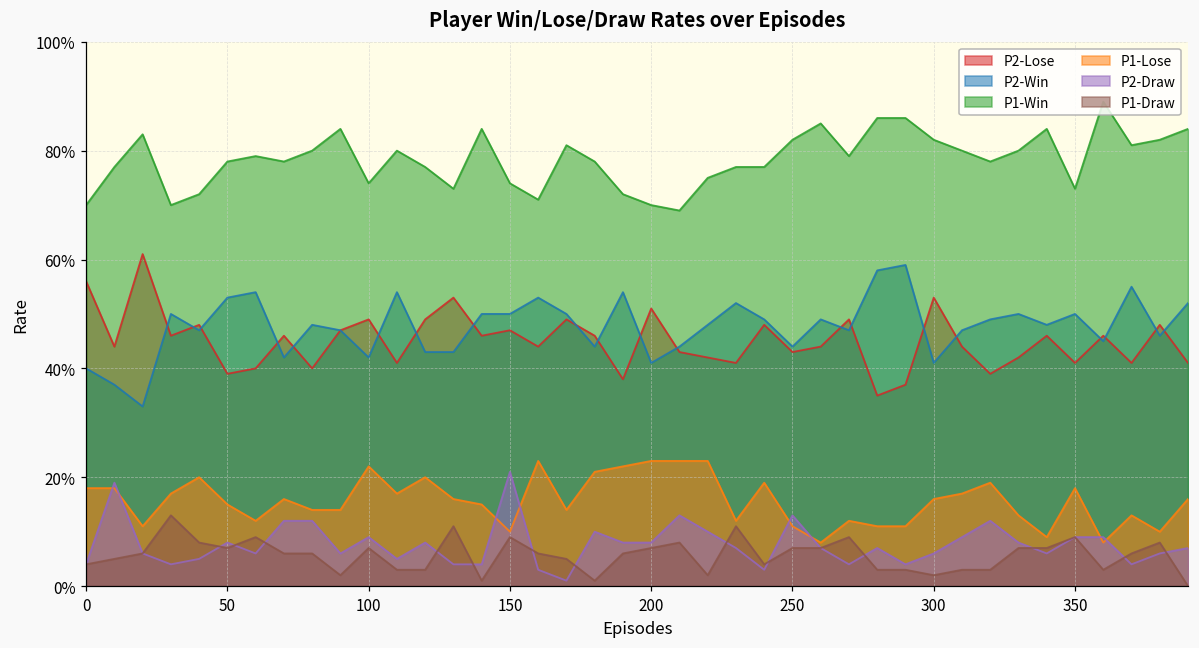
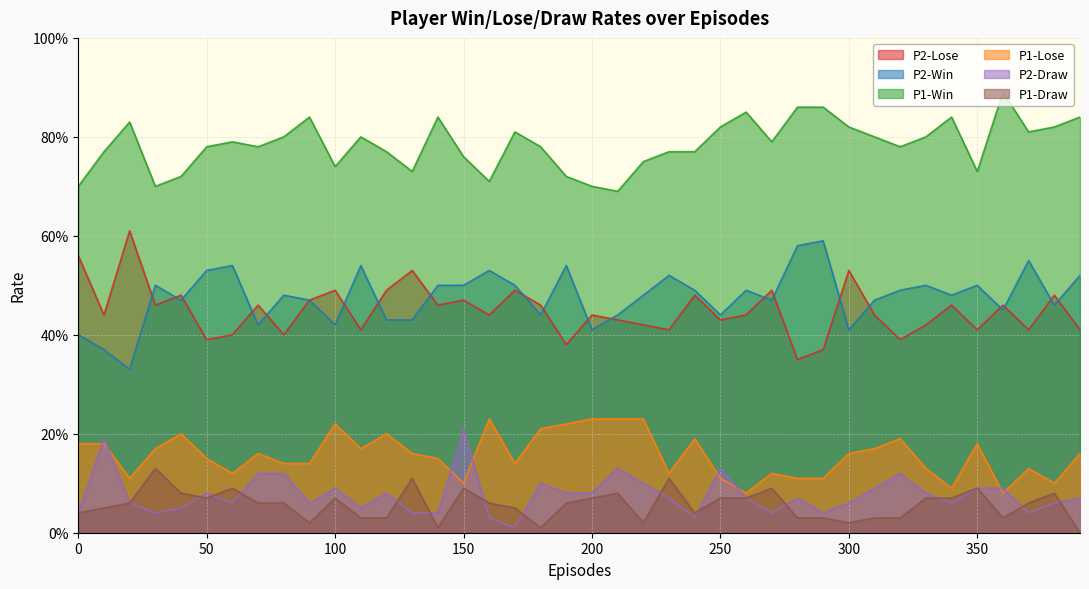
  {
    "P2-Lose": {
      "0": "56%",
      "50": "39%",
      "100": "49%",
      "150": "47%",
-     "200": "51%",
+     "200": "44%",
      "250": "43%",
      "300": "53%",
      "350": "41%"
    },
    "P2-Win": {
      "0": "40%",
      "50": "53%",
      "100": "42%",
      "150": "50%",
      "200": "41%",
      "250": "44%",
      "300": "41%",
      "350": "50%"
    },
    "P1-Win": {
      "0": "70%",
      "50": "78%",
      "100": "74%",
-     "150": "74%",
+     "150": "76%",
      "200": "70%",
      "250": "82%",
      "300": "82%",
      "350": "73%"
    },
    "P1-Lose": {
      "0": "18%",
      "50": "15%",
      "100": "22%",
      "150": "10%",
      "200": "23%",
      "250": "11%",
      "300": "16%",
      "350": "18%"
    },
    "P2-Draw": {
      "50": "8%",
      "100": "9%",
      "150": "21%",
      "200": "8%",
      "250": "13%",
      "300": "6%"
    },
    "P1-Draw": {
      "50": "7%",
      "100": "7%",
      "150": "9%",
      "200": "7%",
      "250": "7%",
      "300": "2%"
    }
  }
